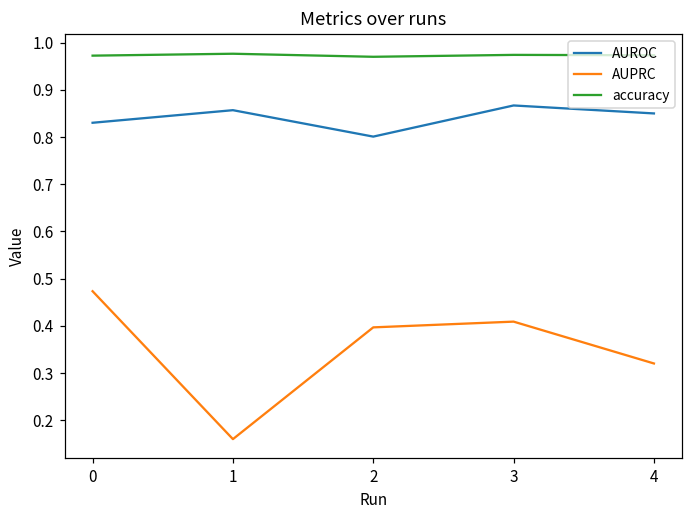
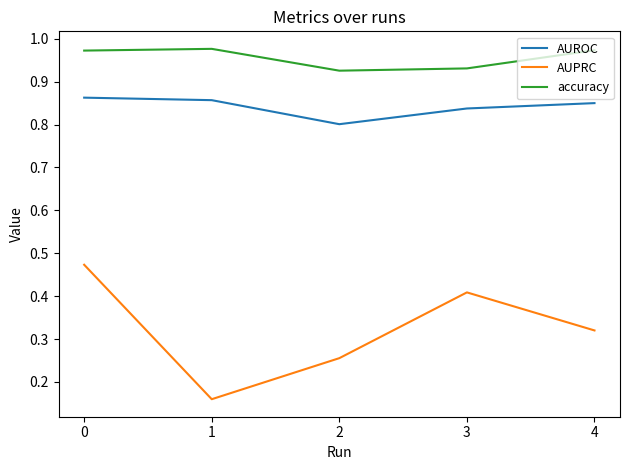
  {
    "AUROC": {
-     "0": 0.83,
+     "0": 0.86,
      "1": 0.86,
      "2": 0.80,
-     "3": 0.87,
+     "3": 0.84,
      "4": 0.85
    },
    "AUPRC": {
      "0": 0.47,
      "1": 0.16,
-     "2": 0.40,
+     "2": 0.26,
      "3": 0.41,
      "4": 0.32
    },
    "accuracy": {
      "0": 0.97,
      "1": 0.98,
-     "2": 0.97,
-     "3": 0.97
+     "2": 0.93,
+     "3": 0.93
    }
  }
